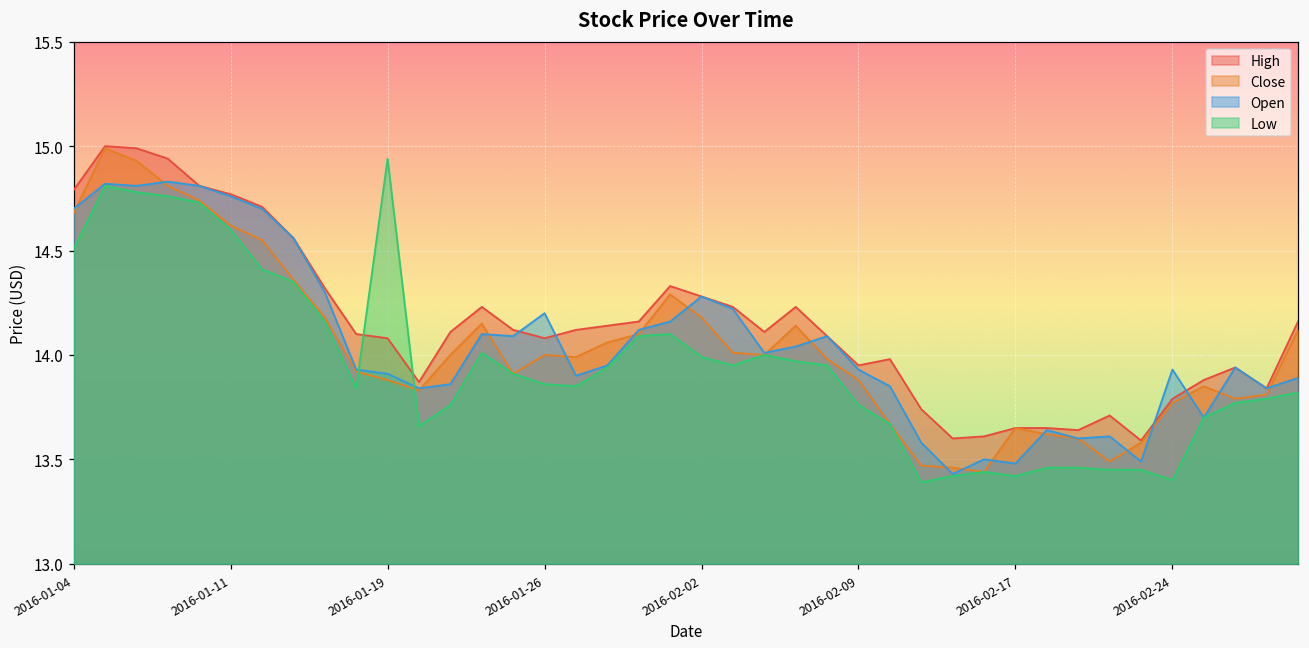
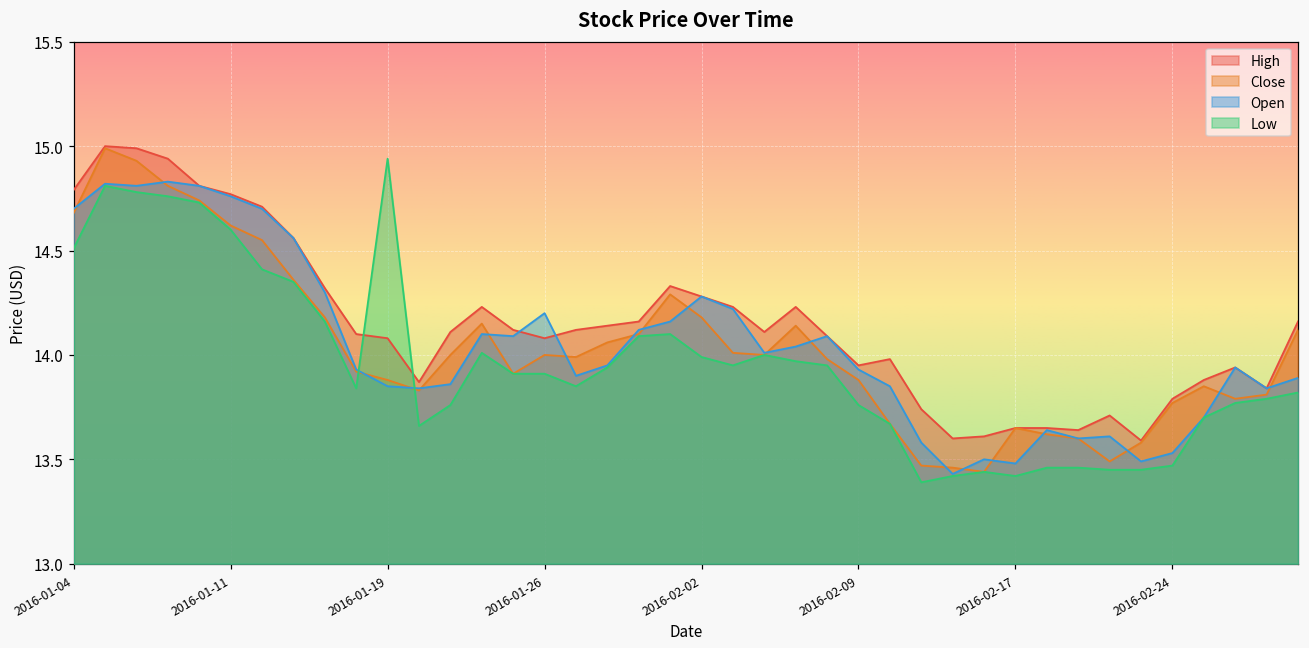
  {
    "Open": {
      "2016-01-04": 14.70,
-     "2016-01-19": 13.91,
+     "2016-01-19": 13.85,
      "2016-01-26": 14.20,
      "2016-02-09": 13.93,
      "2016-02-17": 13.48,
-     "2016-02-24": 13.93
+     "2016-02-24": 13.53
    },
    "Low": {
      "2016-01-04": 14.51,
      "2016-01-11": 14.60,
      "2016-01-19": 14.94,
-     "2016-01-26": 13.86,
+     "2016-01-26": 13.91,
      "2016-02-02": 13.99,
      "2016-02-09": 13.76,
      "2016-02-17": 13.42,
-     "2016-02-24": 13.40
+     "2016-02-24": 13.47
    }
  }
